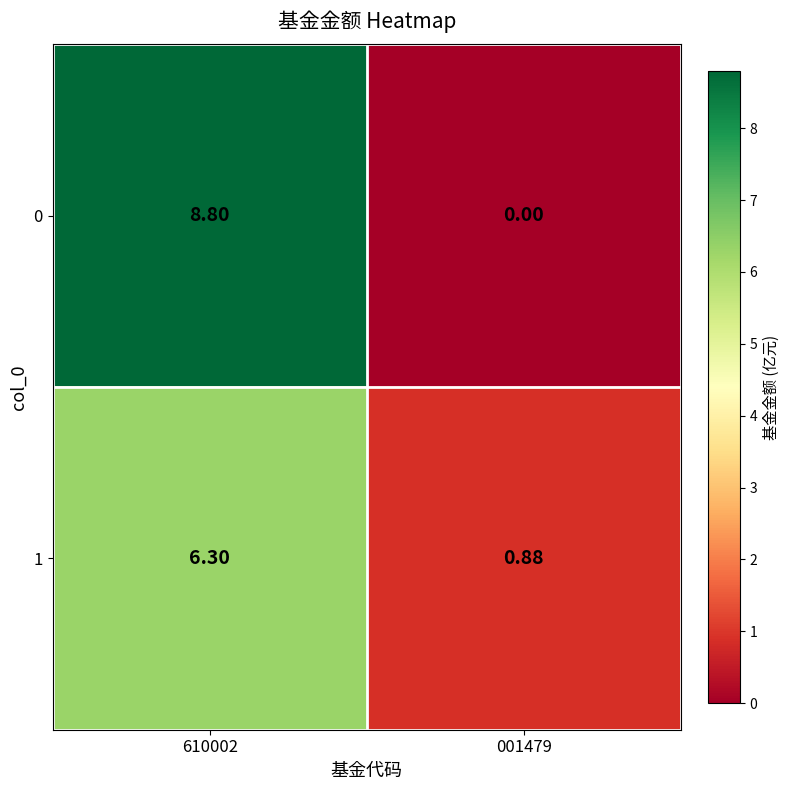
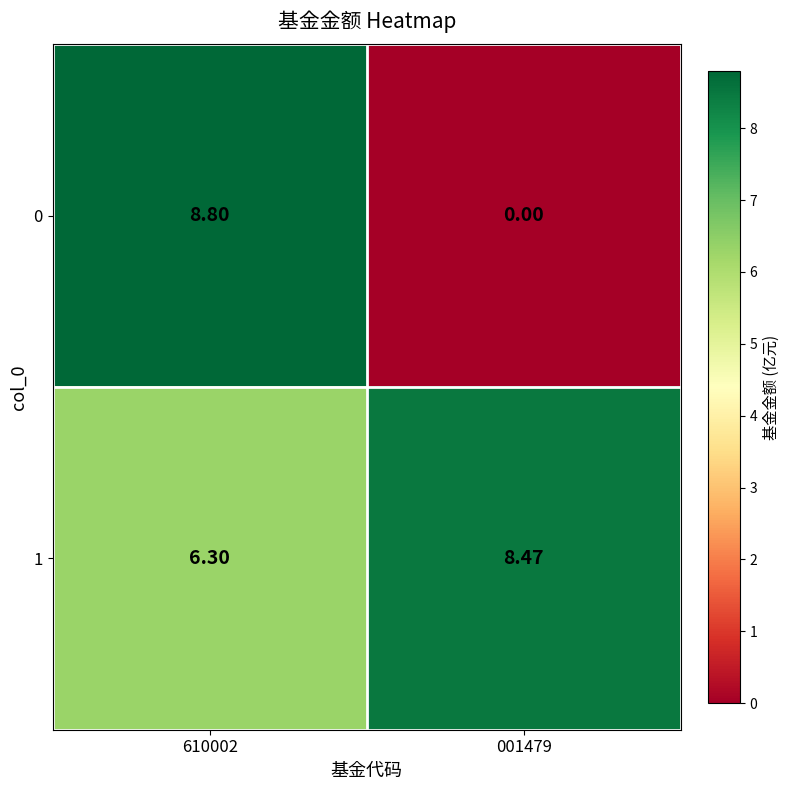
  {
    "0": {
      "610002": 8.80,
      "001479": 0.00
    },
    "1": {
      "610002": 6.30,
-     "001479": 0.88
+     "001479": 8.47
    }
  }
